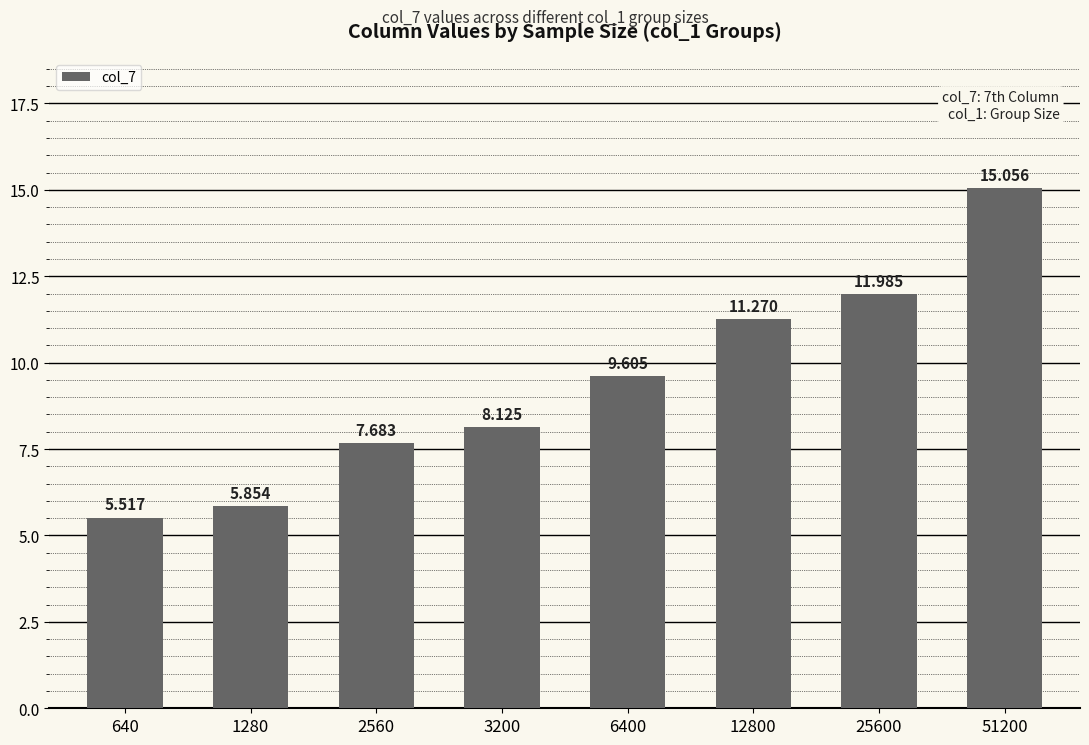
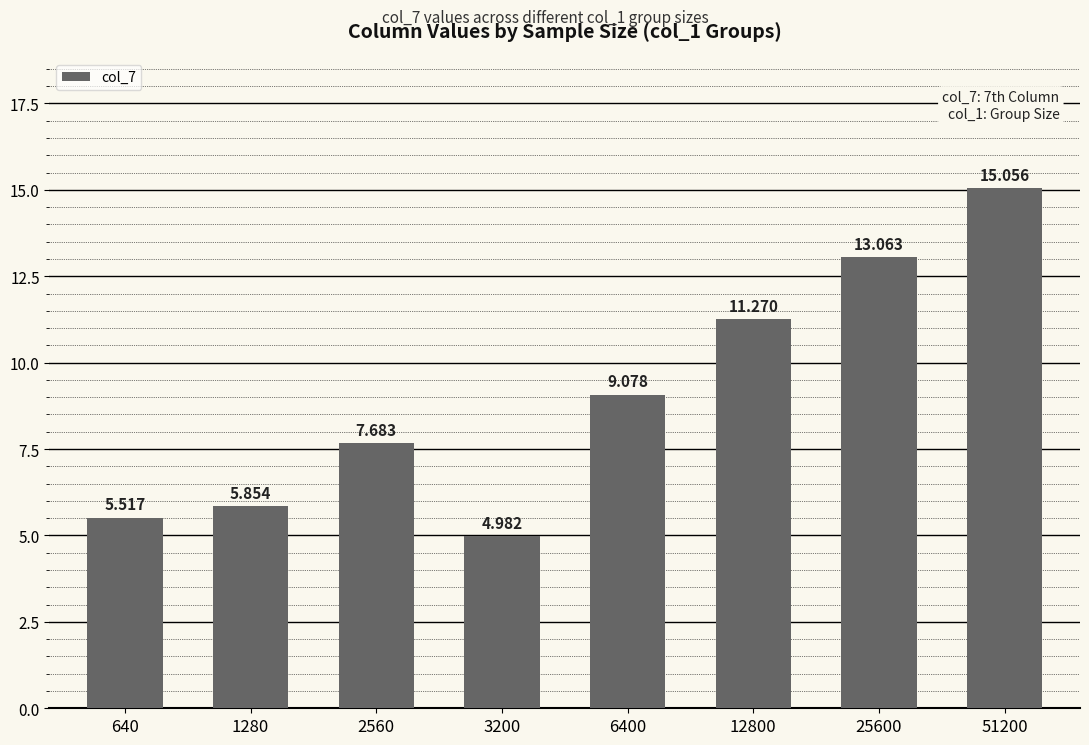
  {
    "640": 5.517,
    "1280": 5.854,
    "2560": 7.683,
-   "3200": 8.125,
-   "6400": 9.605,
+   "3200": 4.982,
+   "6400": 9.078,
    "12800": 11.270,
-   "25600": 11.985,
+   "25600": 13.063,
    "51200": 15.056
  }
